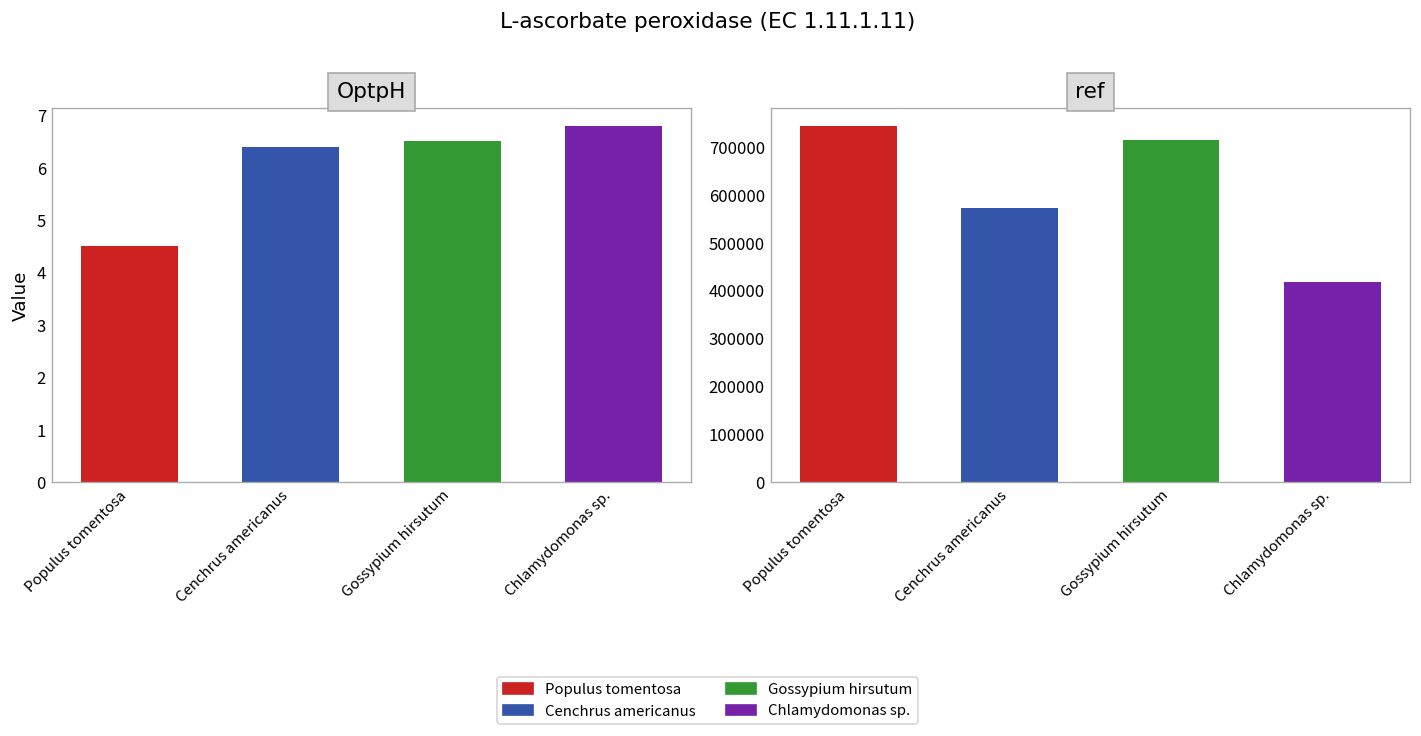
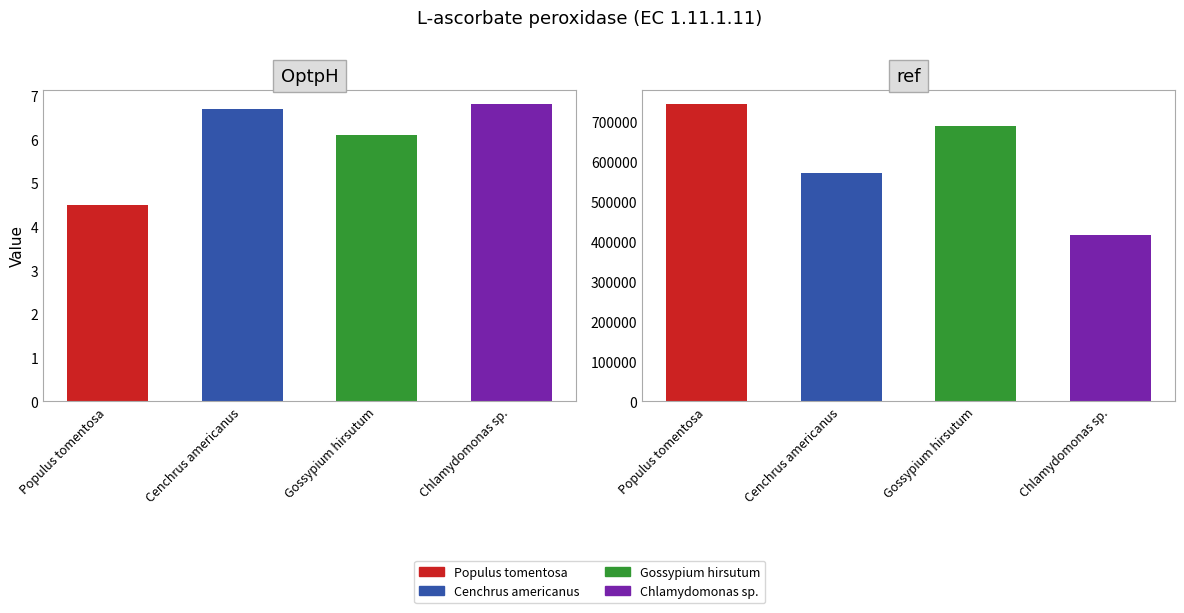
  {
    "OptpH": {
      "Populus tomentosa": 4.5,
-     "Cenchrus americanus": 6.4,
-     "Gossypium hirsutum": 6.5,
+     "Cenchrus americanus": 6.7,
+     "Gossypium hirsutum": 6.1,
      "Chlamydomonas sp.": 6.8
    },
    "ref": {
      "Populus tomentosa": 740000,
      "Cenchrus americanus": 570000,
-     "Gossypium hirsutum": 710000,
+     "Gossypium hirsutum": 690000,
      "Chlamydomonas sp.": 420000
    }
  }
